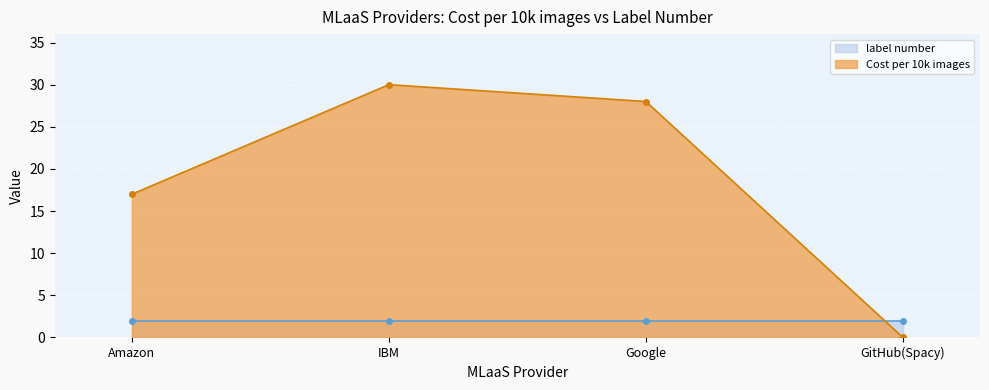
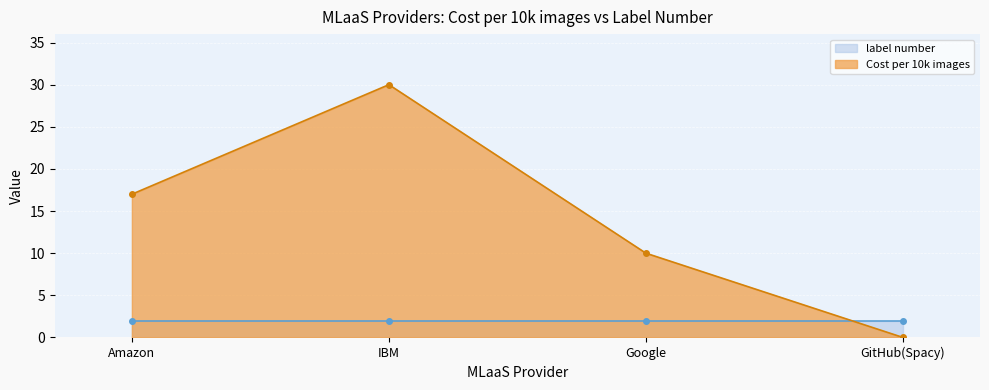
  {
    "label number": {
      "Amazon": 2,
      "IBM": 2,
      "Google": 2,
      "GitHub(Spacy)": 2
    },
    "Cost per 10k images": {
      "Amazon": 17,
      "IBM": 30,
-     "Google": 28,
+     "Google": 10,
      "GitHub(Spacy)": 0
    }
  }
